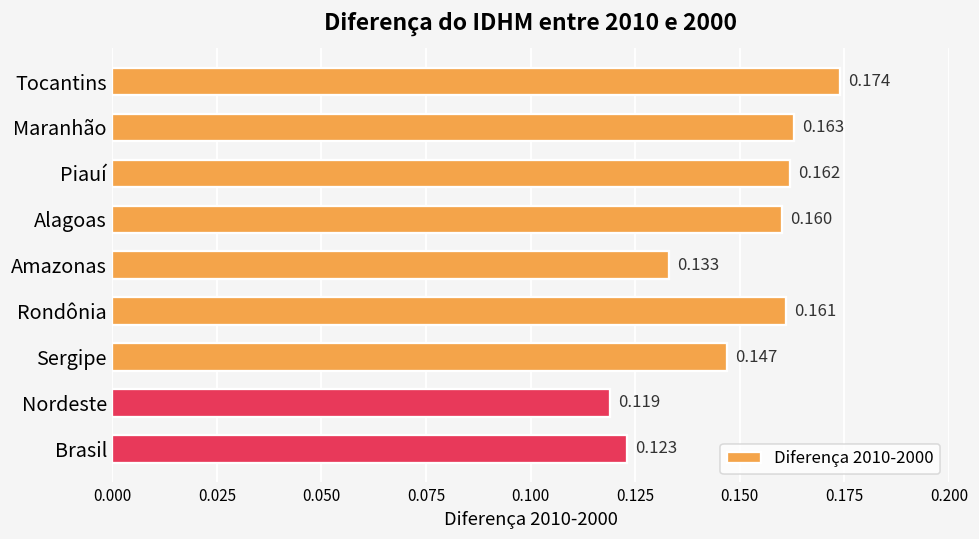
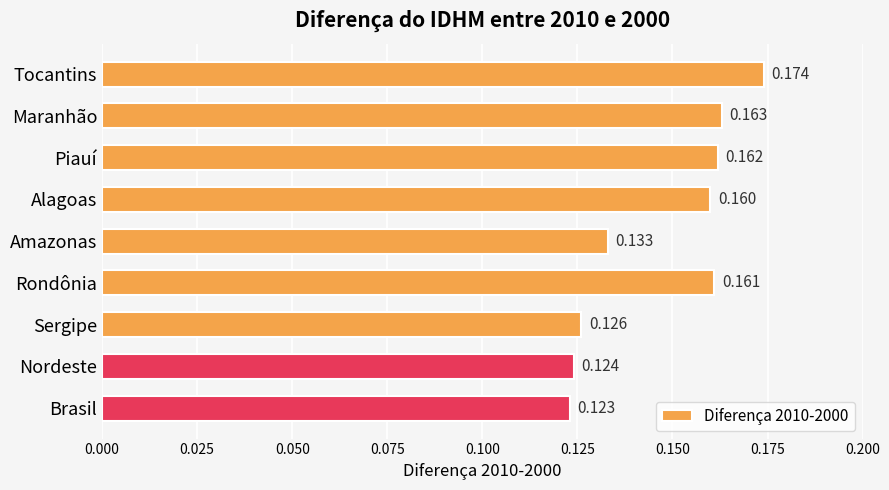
  {
    "Tocantins": 0.174,
    "Maranhão": 0.163,
    "Piauí": 0.162,
    "Alagoas": 0.160,
    "Amazonas": 0.133,
    "Rondônia": 0.161,
-   "Sergipe": 0.147,
-   "Nordeste": 0.119,
+   "Sergipe": 0.126,
+   "Nordeste": 0.124,
    "Brasil": 0.123
  }
